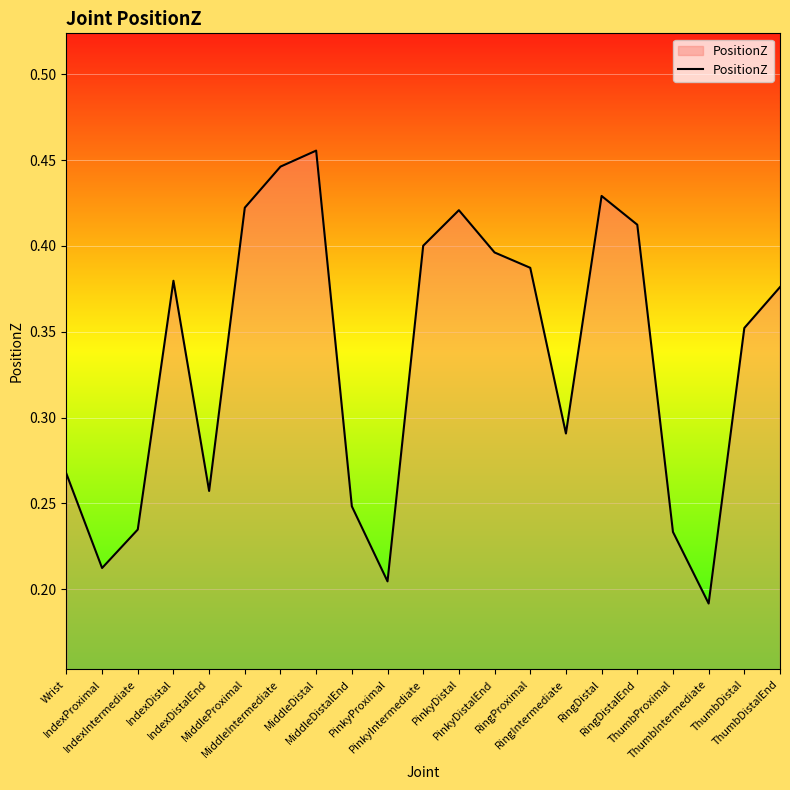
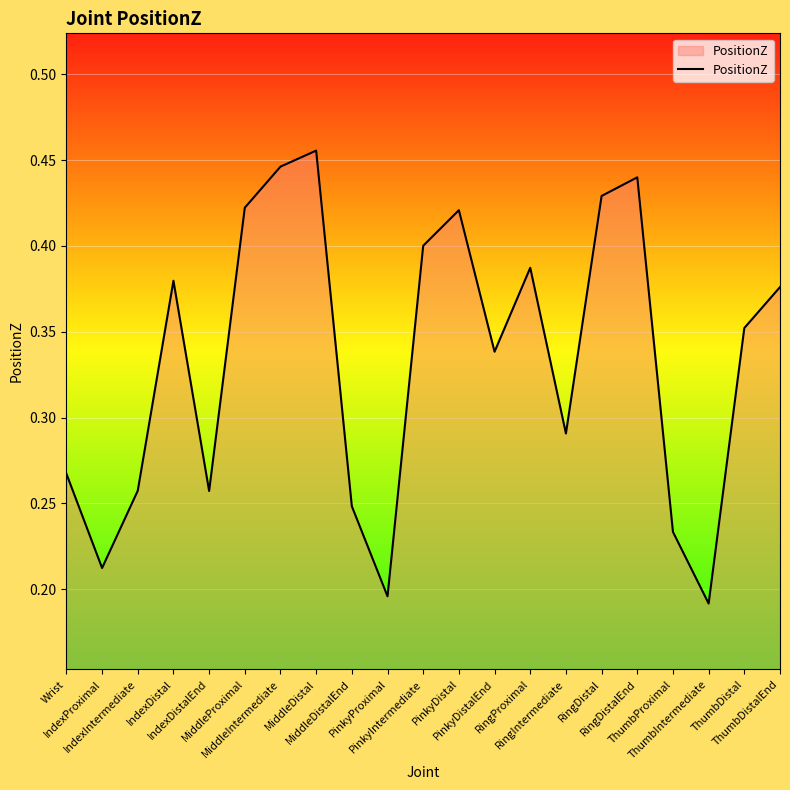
  {
    "Wrist": 0.267,
    "IndexProximal": 0.212,
-   "IndexIntermediate": 0.235,
+   "IndexIntermediate": 0.257,
    "IndexDistal": 0.380,
    "IndexDistalEnd": 0.257,
    "MiddleProximal": 0.422,
    "MiddleIntermediate": 0.446,
    "MiddleDistal": 0.456,
    "MiddleDistalEnd": 0.248,
-   "PinkyProximal": 0.205,
+   "PinkyProximal": 0.196,
    "PinkyIntermediate": 0.400,
    "PinkyDistal": 0.421,
-   "PinkyDistalEnd": 0.396,
+   "PinkyDistalEnd": 0.338,
    "RingProximal": 0.387,
    "RingIntermediate": 0.291,
    "RingDistal": 0.429,
-   "RingDistalEnd": 0.412,
+   "RingDistalEnd": 0.440,
    "ThumbProximal": 0.233,
    "ThumbIntermediate": 0.192,
    "ThumbDistal": 0.352,
    "ThumbDistalEnd": 0.376
  }
